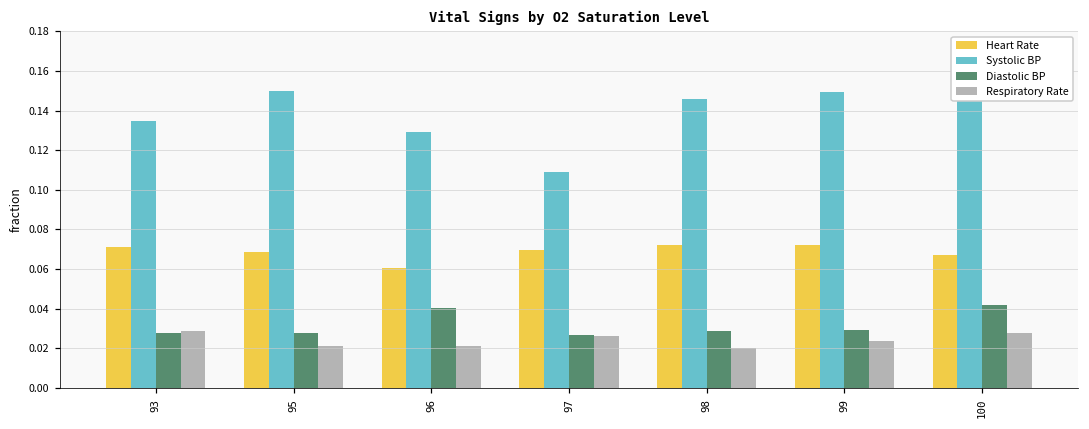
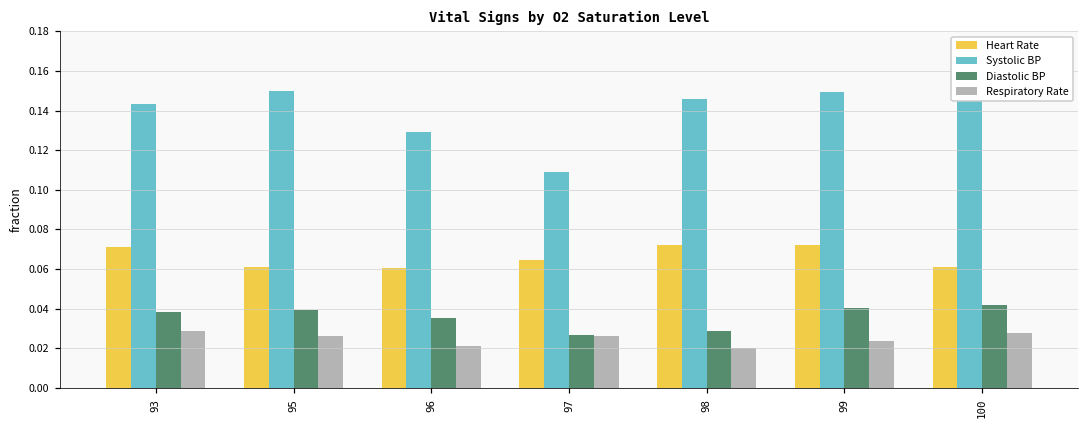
  {
    "Heart Rate": {
      "93": 0.071,
-     "95": 0.069,
+     "95": 0.061,
      "96": 0.060,
-     "97": 0.070,
+     "97": 0.065,
      "98": 0.072,
      "99": 0.072,
-     "100": 0.067
+     "100": 0.061
    },
    "Systolic BP": {
-     "93": 0.135,
+     "93": 0.143,
      "95": 0.150,
      "96": 0.129,
      "97": 0.109,
      "98": 0.146,
      "99": 0.149
    },
    "Diastolic BP": {
-     "93": 0.028,
-     "95": 0.028,
-     "96": 0.040,
+     "93": 0.039,
+     "95": 0.039,
+     "96": 0.035,
      "97": 0.027,
      "98": 0.028,
-     "99": 0.029,
+     "99": 0.040,
      "100": 0.042
    },
    "Respiratory Rate": {
      "93": 0.028,
-     "95": 0.021,
+     "95": 0.026,
      "96": 0.021,
      "97": 0.026,
      "98": 0.020,
      "99": 0.023,
      "100": 0.028
    }
  }
